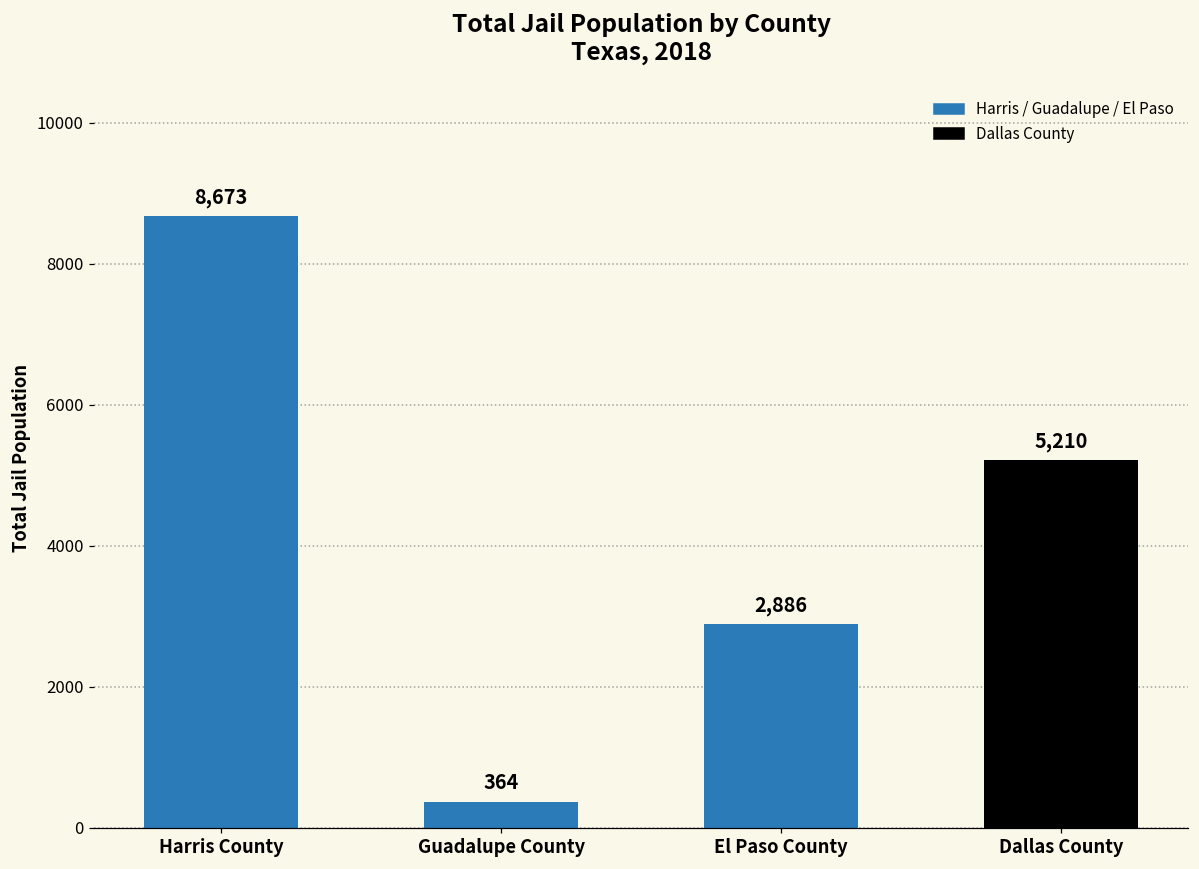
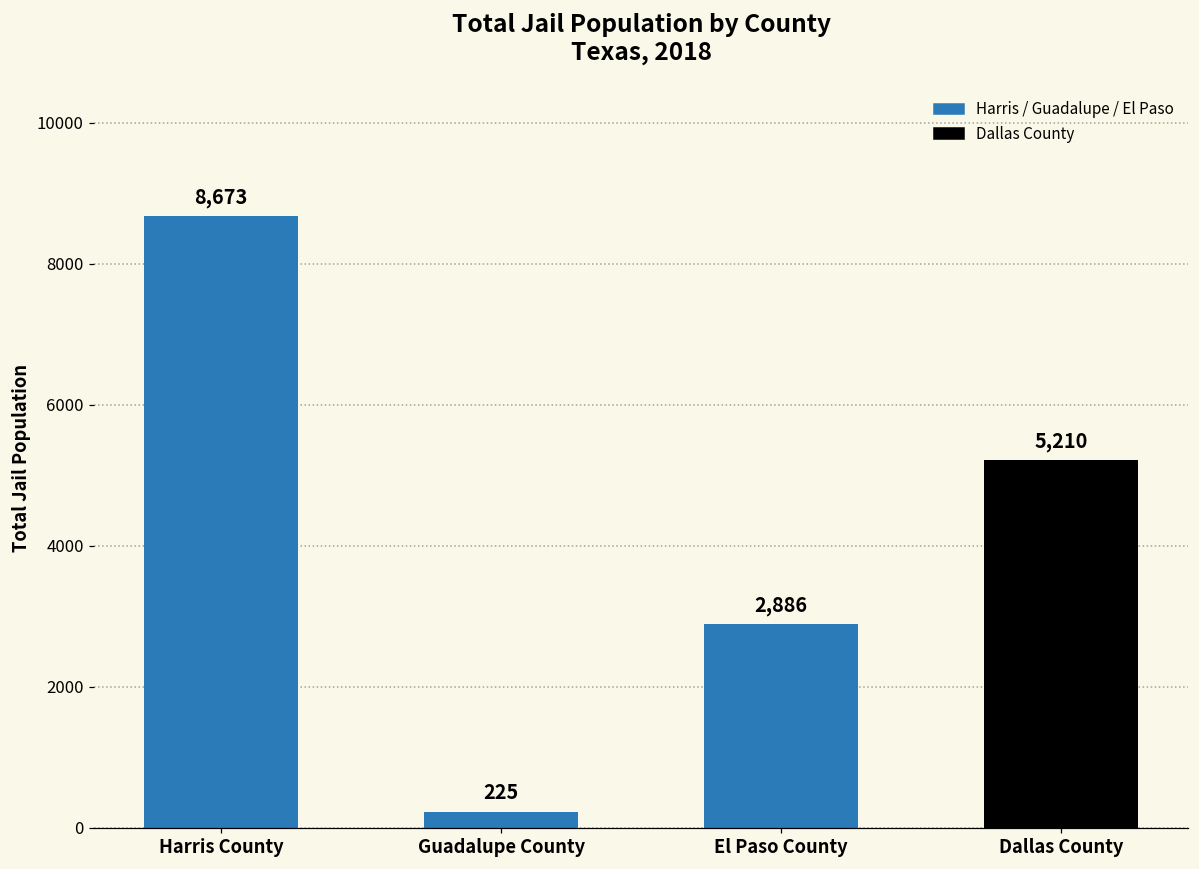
  {
    "Harris County": "8,673",
-   "Guadalupe County": "364",
+   "Guadalupe County": "225",
    "El Paso County": "2,886",
    "Dallas County": "5,210"
  }
